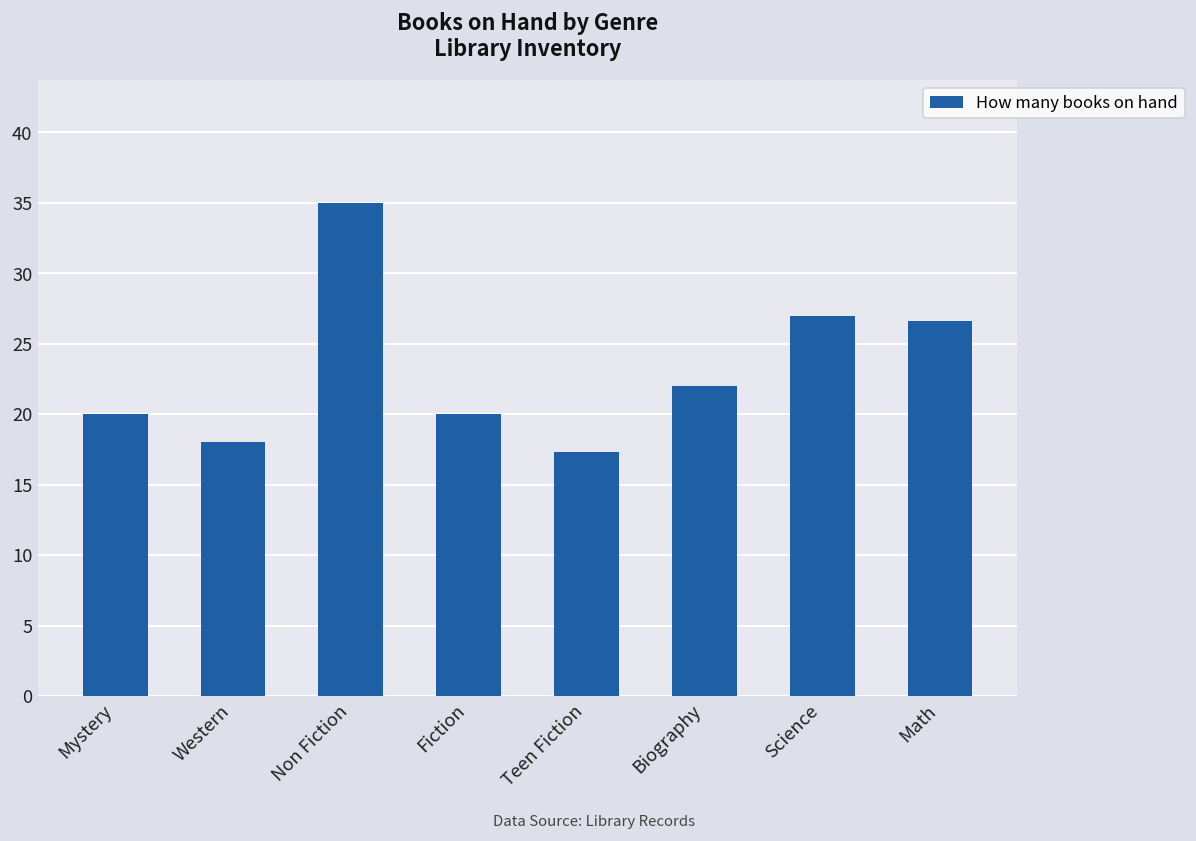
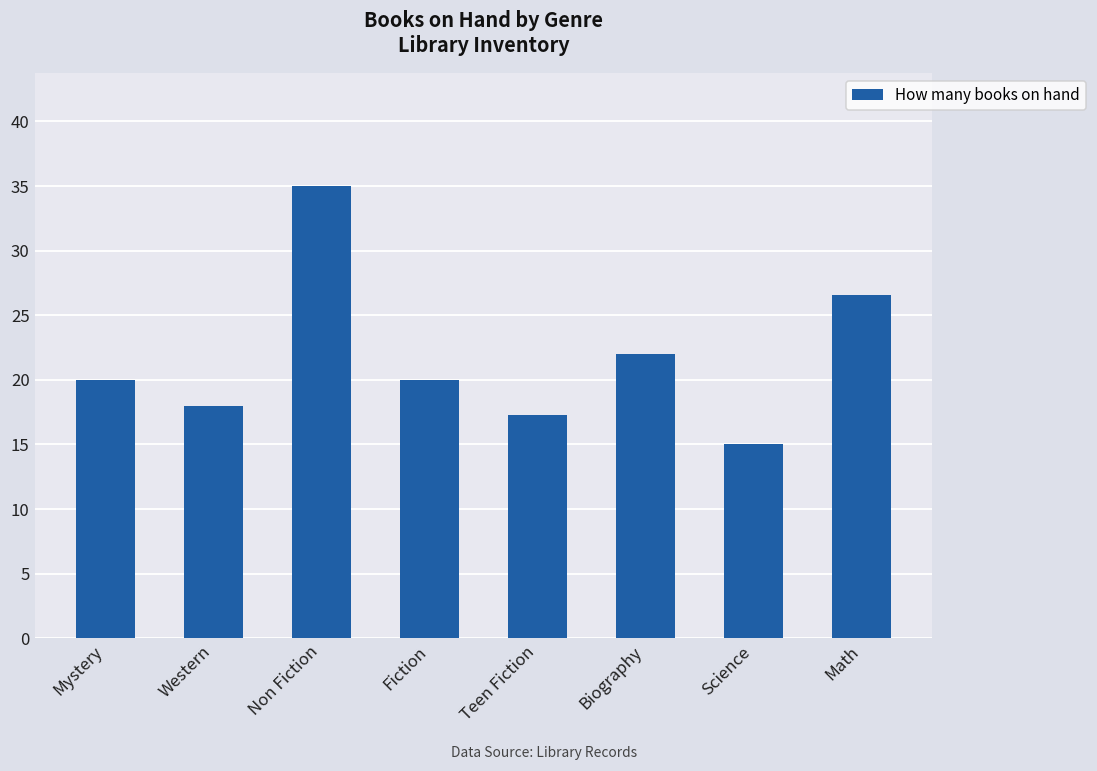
  {
    "Mystery": 20,
    "Western": 18,
    "Non Fiction": 35,
    "Fiction": 20,
    "Teen Fiction": 17.3,
    "Biography": 22,
-   "Science": 27,
+   "Science": 15,
    "Math": 26.6
  }
